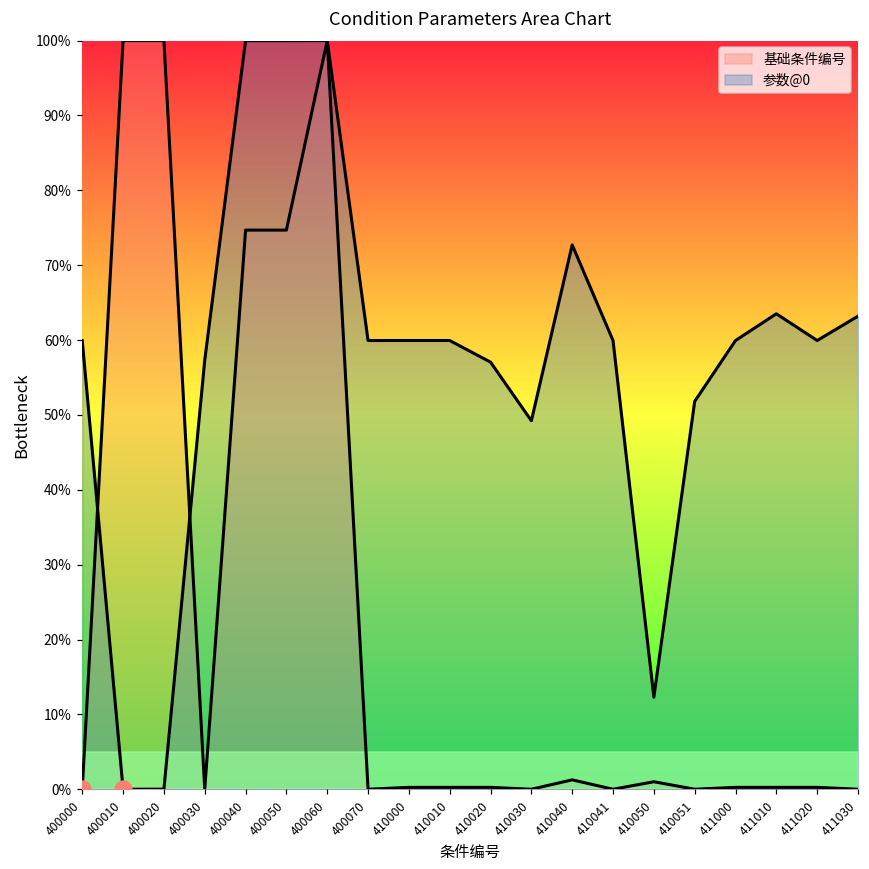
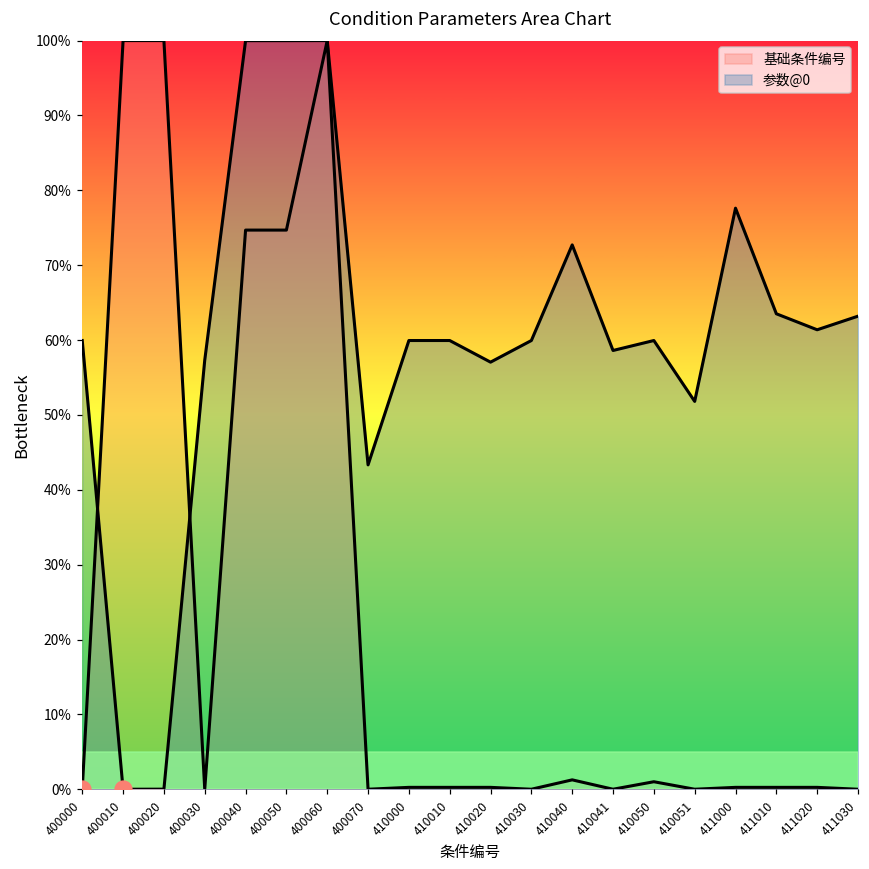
  {
    "参数@0": {
      "400000": "60%",
      "400030": "57%",
      "400040": "100%",
      "400050": "100%",
-     "400070": "60%",
+     "400070": "43%",
      "410000": "60%",
      "410010": "60%",
      "410020": "57%",
-     "410030": "49%",
+     "410030": "60%",
      "410040": "73%",
-     "410041": "60%",
-     "410050": "12%",
+     "410041": "59%",
+     "410050": "60%",
      "410051": "52%",
-     "411000": "60%",
+     "411000": "78%",
      "411010": "64%",
-     "411020": "60%",
+     "411020": "61%",
      "411030": "63%"
    }
  }
